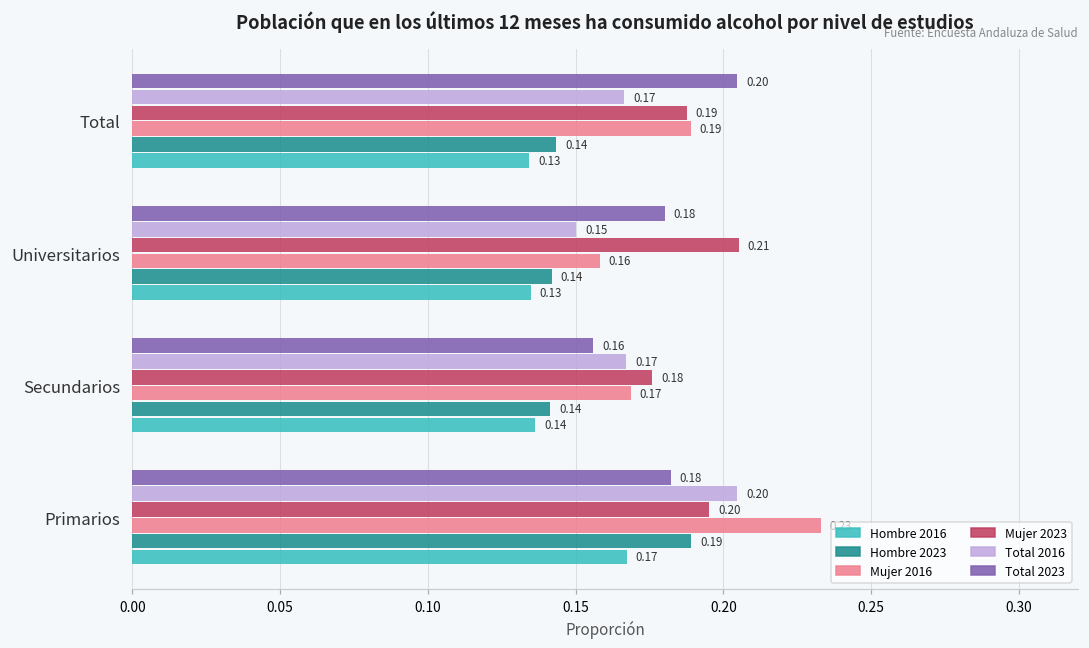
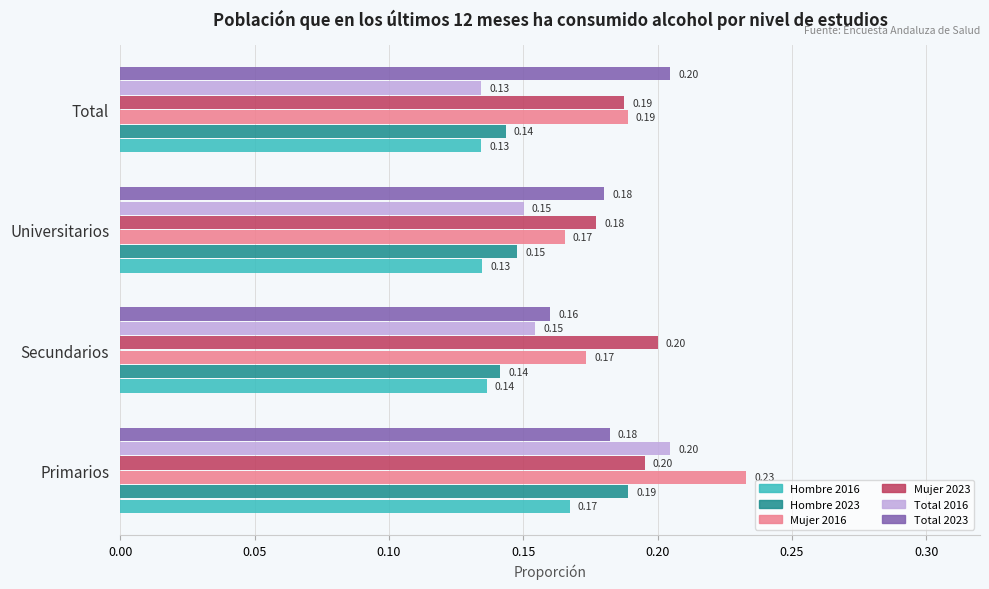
  {
    "Hombre 2016": {
      "Total": 0.13,
      "Universitarios": 0.13,
      "Secundarios": 0.14,
      "Primarios": 0.17
    },
    "Hombre 2023": {
      "Total": 0.14,
-     "Universitarios": 0.14,
+     "Universitarios": 0.15,
      "Secundarios": 0.14,
      "Primarios": 0.19
    },
    "Mujer 2016": {
      "Total": 0.19,
-     "Universitarios": 0.16,
-     "Secundarios": 0.169
+     "Universitarios": 0.17,
+     "Secundarios": 0.173
    },
    "Mujer 2023": {
      "Total": 0.19,
-     "Universitarios": 0.21,
-     "Secundarios": 0.18,
+     "Universitarios": 0.18,
+     "Secundarios": 0.20,
      "Primarios": 0.20
    },
    "Total 2016": {
-     "Total": 0.17,
+     "Total": 0.13,
      "Universitarios": 0.15,
-     "Secundarios": 0.17,
+     "Secundarios": 0.15,
      "Primarios": 0.20
    },
    "Total 2023": {
-     "Secundarios": 0.156
+     "Secundarios": 0.160
    }
  }
